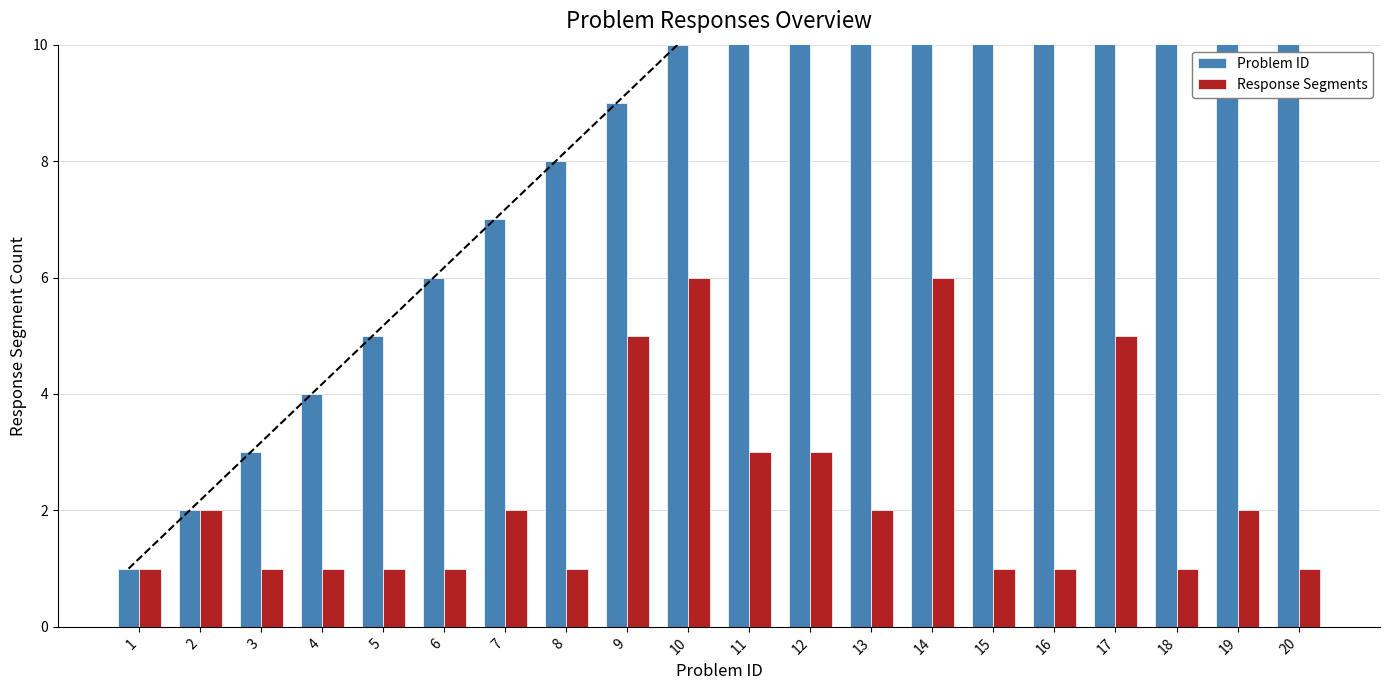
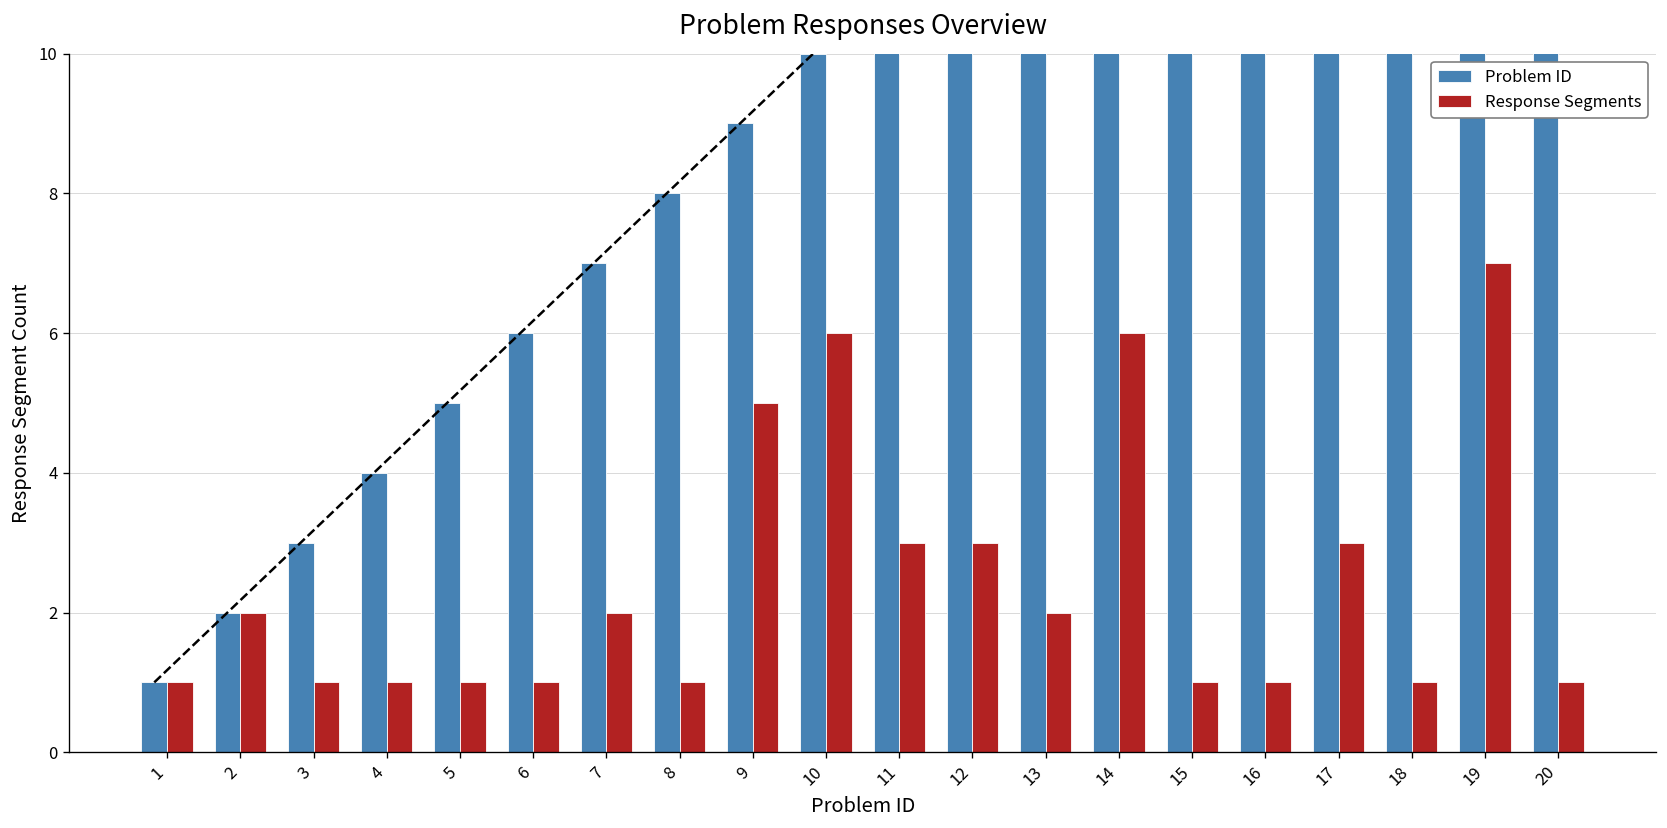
  {
    "Problem ID": {
      "1": 1,
      "2": 2,
      "3": 3,
      "4": 4,
      "5": 5,
      "6": 6,
      "7": 7,
      "8": 8,
      "9": 9,
      "10": 10
    },
    "Response Segments": {
      "1": 1,
      "2": 2,
      "3": 1,
      "4": 1,
      "5": 1,
      "6": 1,
      "7": 2,
      "8": 1,
      "9": 5,
      "10": 6,
      "11": 3,
      "12": 3,
      "13": 2,
      "14": 6,
      "15": 1,
      "16": 1,
-     "17": 5,
+     "17": 3,
      "18": 1,
-     "19": 2,
+     "19": 7,
      "20": 1
    }
  }
